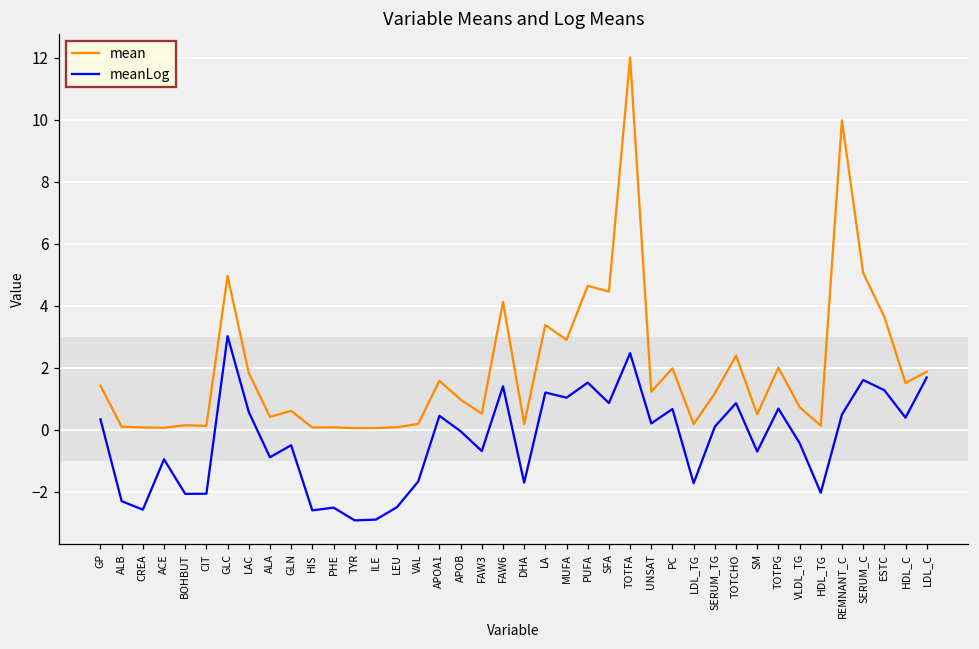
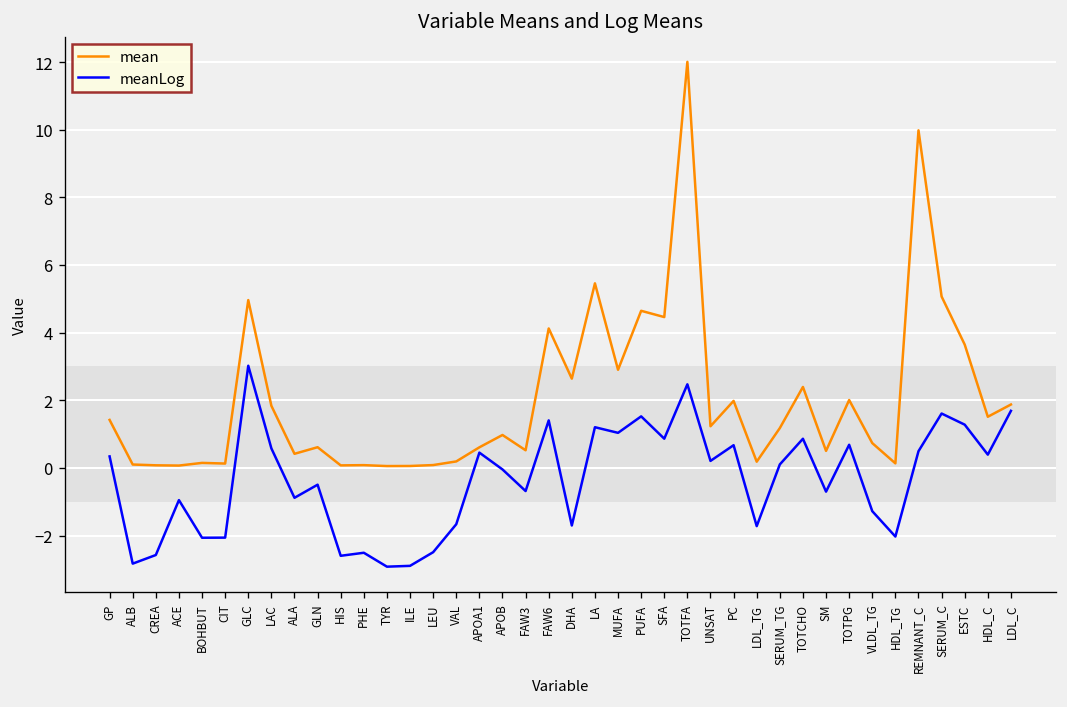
  {
    "mean": {
      "GP": 1.4,
      "ALB": 0.1,
      "CREA": 0.1,
      "ACE": 0.1,
      "BOHBUT": 0.1,
      "CIT": 0.1,
      "GLC": 5.0,
      "LAC": 1.8,
      "ALA": 0.4,
      "GLN": 0.6,
      "HIS": 0.1,
      "PHE": 0.1,
      "TYR": 0.1,
      "ILE": 0.1,
      "LEU": 0.1,
      "VAL": 0.2,
-     "APOA1": 1.6,
+     "APOA1": 0.6,
      "APOB": 1.0,
      "FAW3": 0.5,
      "FAW6": 4.1,
-     "DHA": 0.2,
-     "LA": 3.4,
+     "DHA": 2.6,
+     "LA": 5.5,
      "MUFA": 2.9,
      "PUFA": 4.6,
      "SFA": 4.5,
      "TOTFA": 12.0,
      "UNSAT": 1.2,
      "PC": 2.0,
      "LDL_TG": 0.2,
      "SERUM_TG": 1.2,
      "TOTCHO": 2.4,
      "SM": 0.5,
      "TOTPG": 2.0,
      "VLDL_TG": 0.7,
      "HDL_TG": 0.1,
      "REMNANT_C": 10.0,
      "SERUM_C": 5.1,
      "ESTC": 3.6,
      "HDL_C": 1.5,
      "LDL_C": 1.9
    },
    "meanLog": {
      "GP": 0.3,
-     "ALB": -2.3,
+     "ALB": -2.8,
      "CREA": -2.6,
      "ACE": -1.0,
      "BOHBUT": -2.1,
      "CIT": -2.1,
      "GLC": 3.0,
      "LAC": 0.6,
      "ALA": -0.9,
      "GLN": -0.5,
      "HIS": -2.6,
      "PHE": -2.5,
      "TYR": -2.9,
      "ILE": -2.9,
      "LEU": -2.5,
      "VAL": -1.7,
      "APOA1": 0.5,
      "APOB": 0.0,
      "FAW3": -0.7,
      "FAW6": 1.4,
      "DHA": -1.7,
      "LA": 1.2,
      "MUFA": 1.0,
      "PUFA": 1.5,
      "SFA": 0.9,
      "TOTFA": 2.5,
      "UNSAT": 0.2,
      "PC": 0.7,
      "LDL_TG": -1.7,
      "SERUM_TG": 0.1,
      "TOTCHO": 0.9,
      "SM": -0.7,
      "TOTPG": 0.7,
-     "VLDL_TG": -0.4,
+     "VLDL_TG": -1.3,
      "HDL_TG": -2.0,
      "REMNANT_C": 0.5,
      "SERUM_C": 1.6,
      "ESTC": 1.3,
      "HDL_C": 0.4,
      "LDL_C": 1.7
    }
  }
